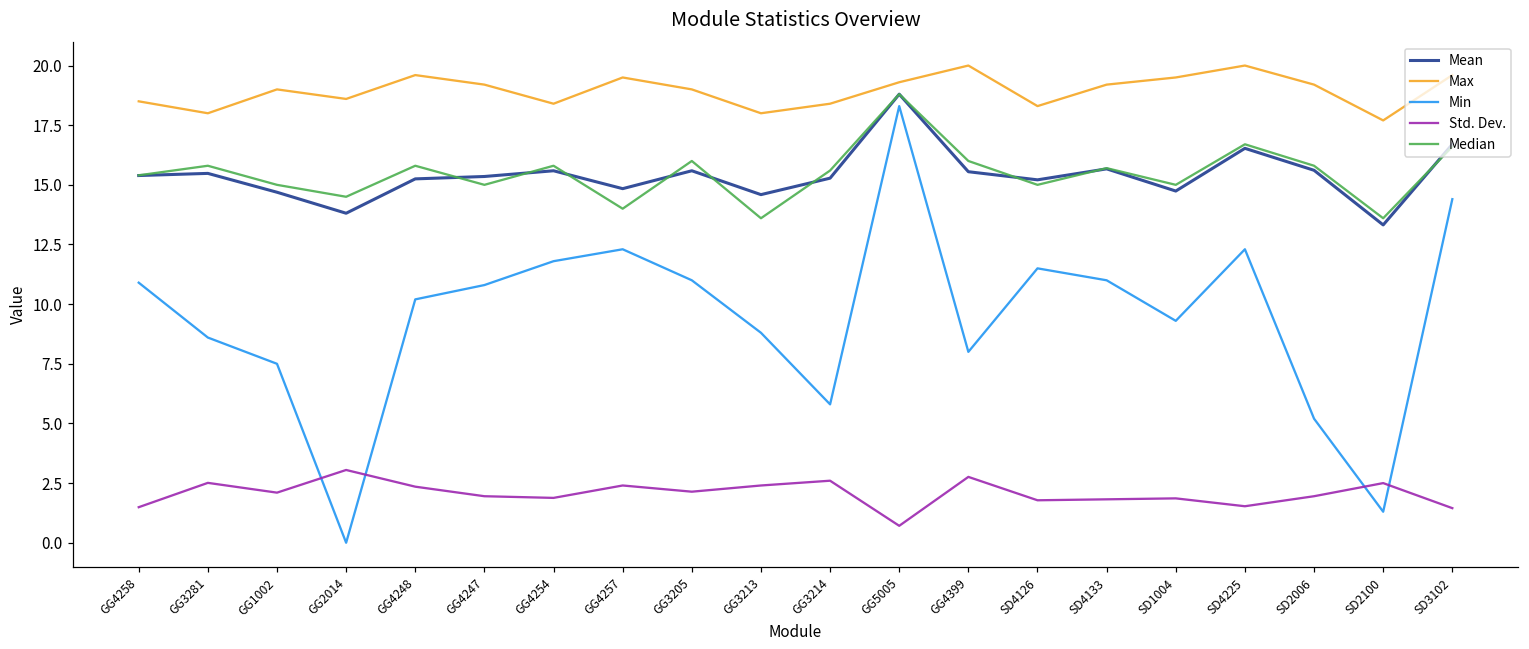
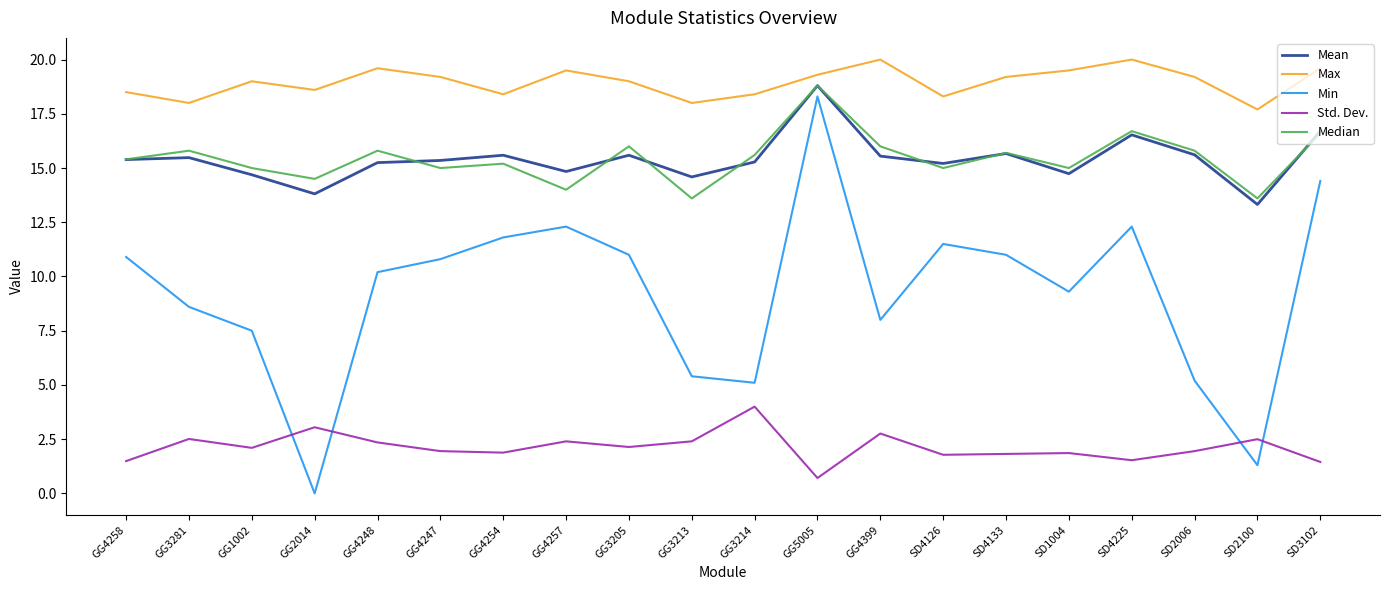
  {
    "Mean": {
      "GG3281": 15.5,
      "GG1002": 14.7,
      "GG2014": 13.8,
      "GG4248": 15.3,
      "GG4247": 15.4,
      "GG4254": 15.6,
      "GG4257": 14.8,
      "GG3205": 15.6,
      "GG3213": 14.6,
      "GG3214": 15.3,
      "GG4399": 15.6,
      "SD4126": 15.2,
      "SD1004": 14.7,
      "SD4225": 16.5,
      "SD2006": 15.6,
      "SD2100": 13.3
    },
    "Max": {
      "GG4258": 18.5,
      "GG3281": 18.0,
      "GG1002": 19.0,
      "GG2014": 18.6,
      "GG4248": 19.6,
      "GG4247": 19.2,
      "GG4254": 18.4,
      "GG4257": 19.5,
      "GG3205": 19.0,
      "GG3213": 18.0,
      "GG3214": 18.4,
      "GG5005": 19.3,
      "GG4399": 20.0,
      "SD4126": 18.3,
      "SD4133": 19.2,
      "SD1004": 19.5,
      "SD4225": 20.0,
      "SD2006": 19.2,
      "SD2100": 17.7
    },
    "Min": {
      "GG4258": 10.9,
      "GG3281": 8.6,
      "GG1002": 7.5,
      "GG2014": 0.0,
      "GG4248": 10.2,
      "GG4247": 10.8,
      "GG4254": 11.8,
      "GG4257": 12.3,
      "GG3205": 11.0,
-     "GG3213": 8.8,
-     "GG3214": 5.8,
+     "GG3213": 5.4,
+     "GG3214": 5.1,
      "GG5005": 18.3,
      "GG4399": 8.0,
      "SD4126": 11.5,
      "SD4133": 11.0,
      "SD1004": 9.3,
      "SD4225": 12.3,
      "SD2006": 5.2,
      "SD2100": 1.3,
      "SD3102": 14.4
    },
    "Std. Dev.": {
      "GG4258": 1.5,
      "GG3281": 2.5,
      "GG1002": 2.1,
      "GG2014": 3.1,
      "GG4248": 2.4,
      "GG4247": 2.0,
      "GG4254": 1.9,
      "GG4257": 2.4,
      "GG3205": 2.1,
      "GG3213": 2.4,
-     "GG3214": 2.6,
+     "GG3214": 4.0,
      "GG5005": 0.7,
      "GG4399": 2.8,
      "SD4126": 1.8,
      "SD4133": 1.8,
      "SD1004": 1.9,
      "SD4225": 1.5,
      "SD2006": 2.0,
      "SD2100": 2.5,
      "SD3102": 1.5
    },
    "Median": {
      "GG3281": 15.8,
      "GG1002": 15.0,
      "GG2014": 14.5,
      "GG4248": 15.8,
      "GG4247": 15.0,
-     "GG4254": 15.8,
+     "GG4254": 15.2,
      "GG4257": 14.0,
      "GG3205": 16.0,
      "GG3213": 13.6,
      "GG3214": 15.6,
      "GG4399": 16.0,
      "SD4126": 15.0,
      "SD1004": 15.0,
      "SD4225": 16.7,
      "SD2006": 15.8,
      "SD2100": 13.6
    }
  }
